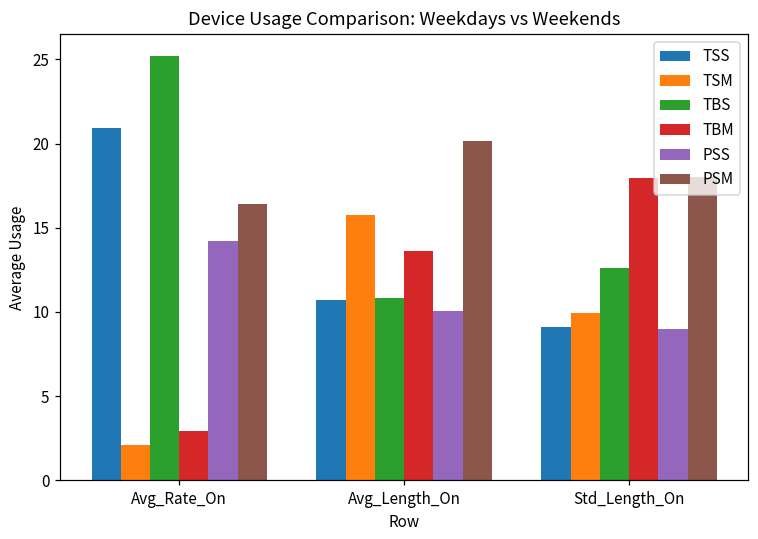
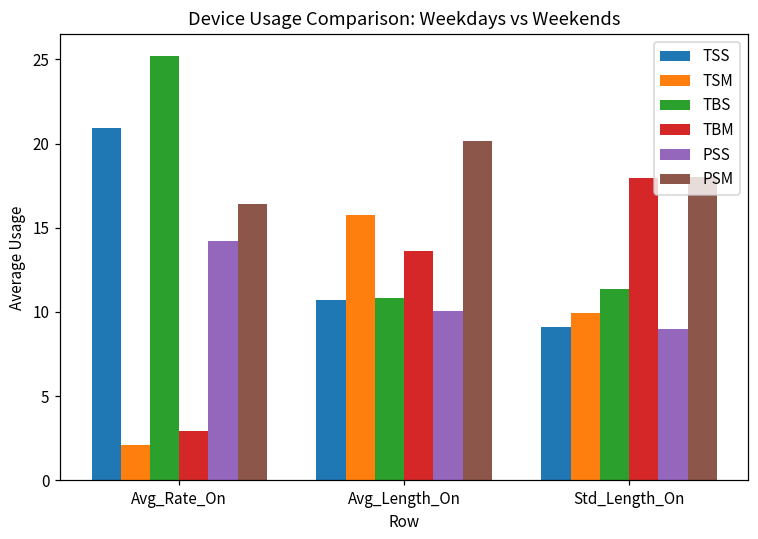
  {
    "TSS": {
      "Avg_Rate_On": 20.9,
      "Avg_Length_On": 10.7,
      "Std_Length_On": 9.1
    },
    "TSM": {
      "Avg_Rate_On": 2.1,
      "Avg_Length_On": 15.8,
      "Std_Length_On": 9.9
    },
    "TBS": {
      "Avg_Rate_On": 25.2,
      "Avg_Length_On": 10.8,
-     "Std_Length_On": 12.6
+     "Std_Length_On": 11.4
    },
    "TBM": {
      "Avg_Rate_On": 3.0,
      "Avg_Length_On": 13.6,
      "Std_Length_On": 17.9
    },
    "PSS": {
      "Avg_Rate_On": 14.2,
      "Avg_Length_On": 10.1,
      "Std_Length_On": 9.0
    },
    "PSM": {
      "Avg_Rate_On": 16.4,
      "Avg_Length_On": 20.1
    }
  }
